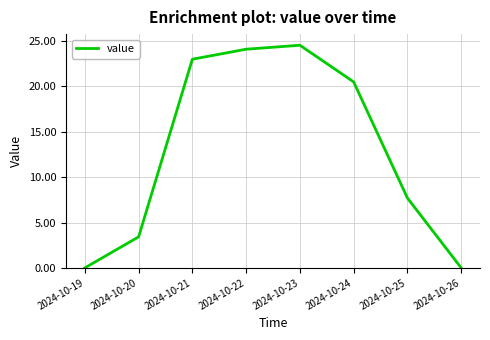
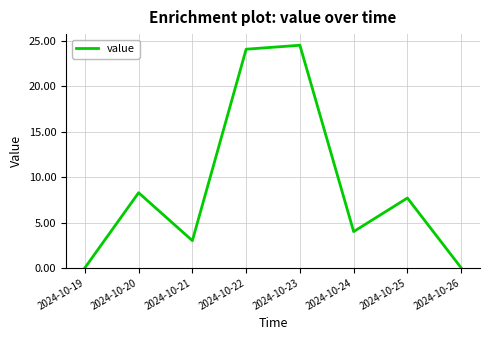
  {
    "2024-10-19": 0,
-   "2024-10-20": 3,
-   "2024-10-21": 23,
+   "2024-10-20": 8,
+   "2024-10-21": 3,
    "2024-10-22": 24,
    "2024-10-23": 25,
-   "2024-10-24": 21,
+   "2024-10-24": 4,
    "2024-10-25": 8,
    "2024-10-26": 0
  }
